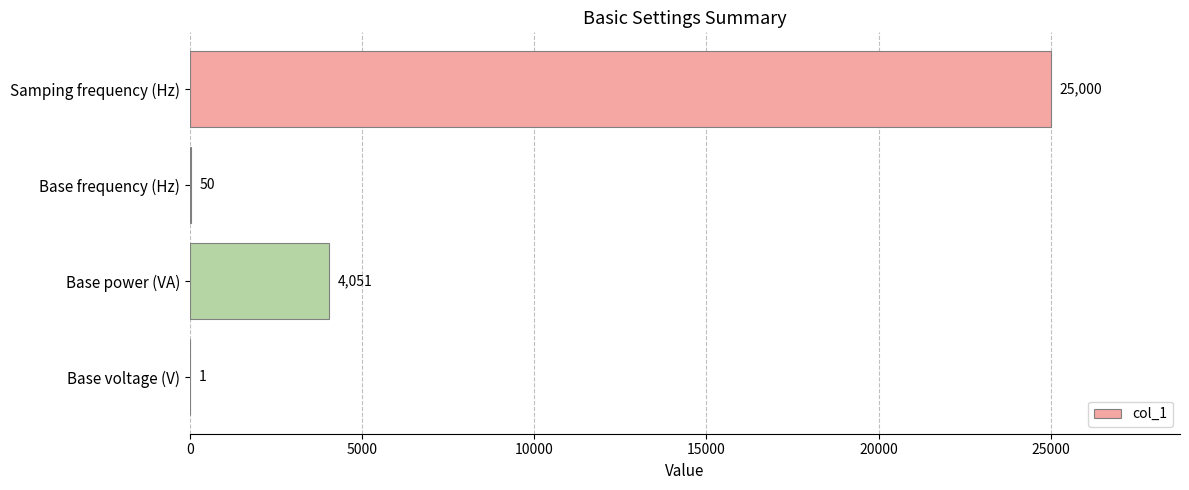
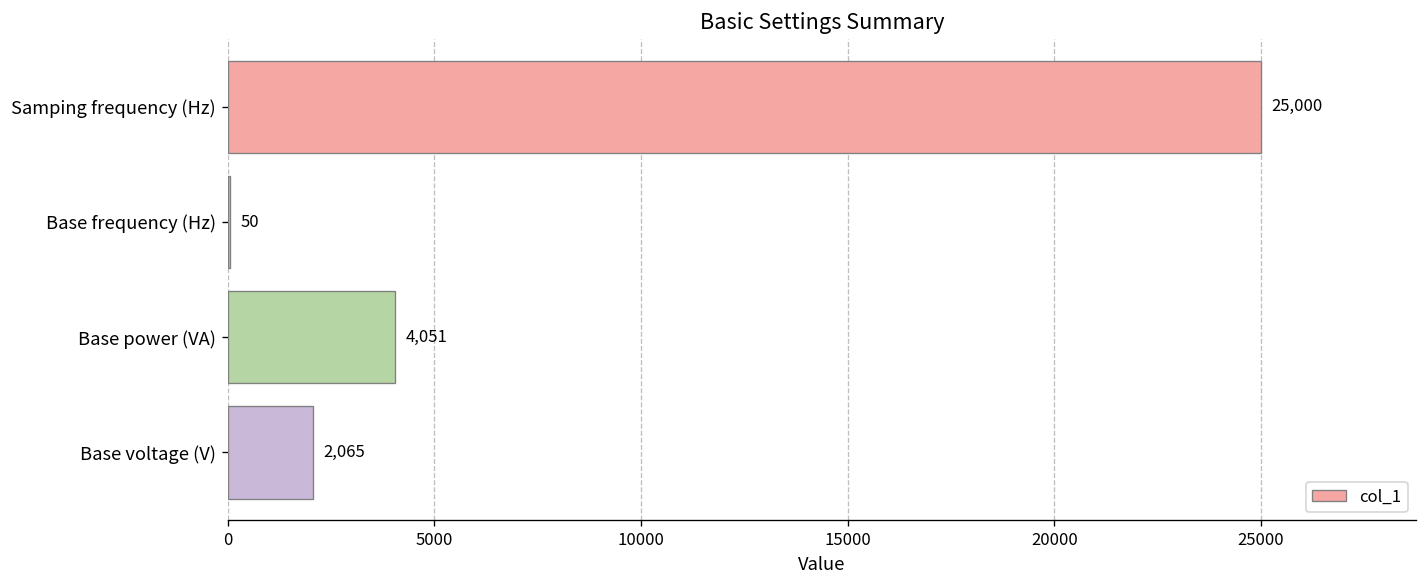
  {
    "Samping frequency (Hz)": "25,000",
    "Base frequency (Hz)": "50",
    "Base power (VA)": "4,051",
-   "Base voltage (V)": "1"
+   "Base voltage (V)": "2,065"
  }
